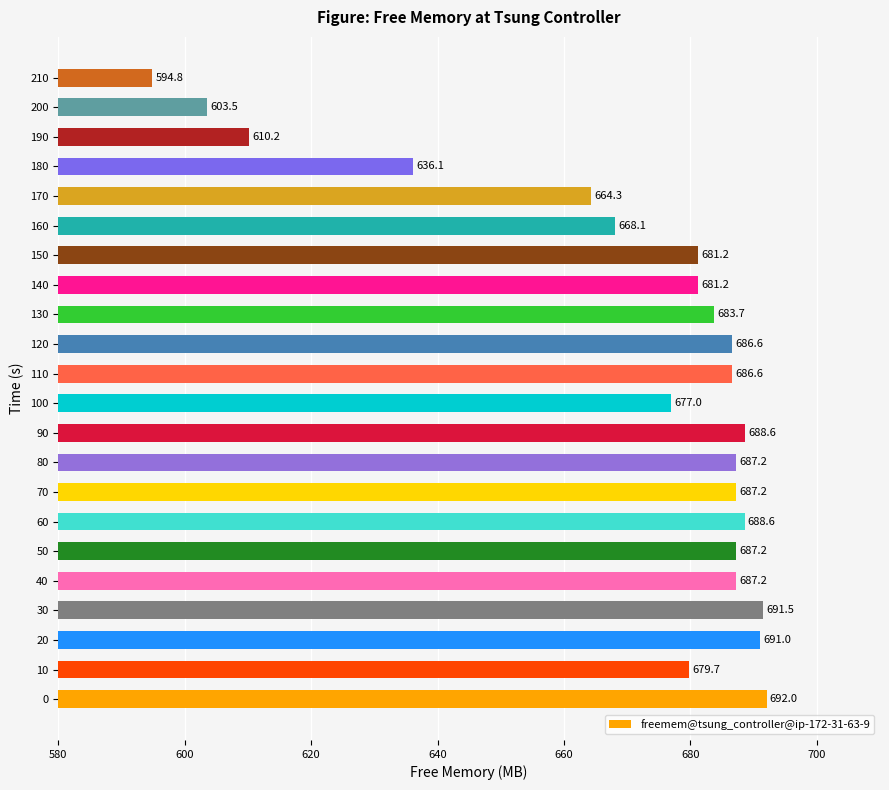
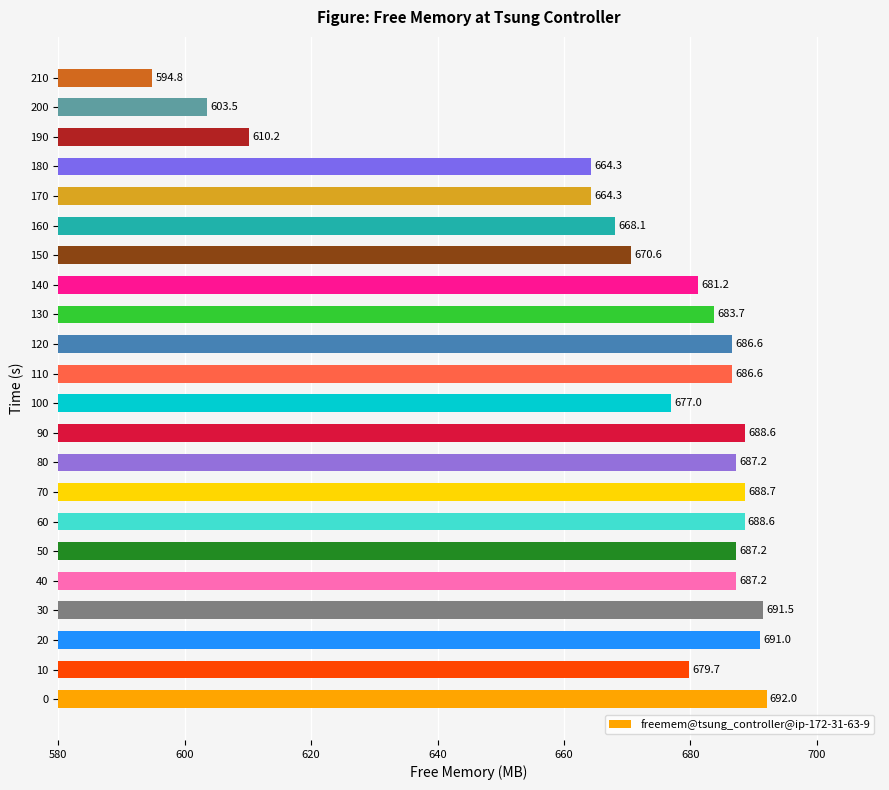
  {
    "210": 594.8,
    "200": 603.5,
    "190": 610.2,
-   "180": 636.1,
+   "180": 664.3,
    "170": 664.3,
    "160": 668.1,
-   "150": 681.2,
+   "150": 670.6,
    "140": 681.2,
    "130": 683.7,
    "120": 686.6,
    "110": 686.6,
    "100": 677.0,
    "90": 688.6,
    "80": 687.2,
-   "70": 687.2,
+   "70": 688.7,
    "60": 688.6,
    "50": 687.2,
    "40": 687.2,
    "30": 691.5,
    "20": 691.0,
    "10": 679.7,
    "0": 692.0
  }
